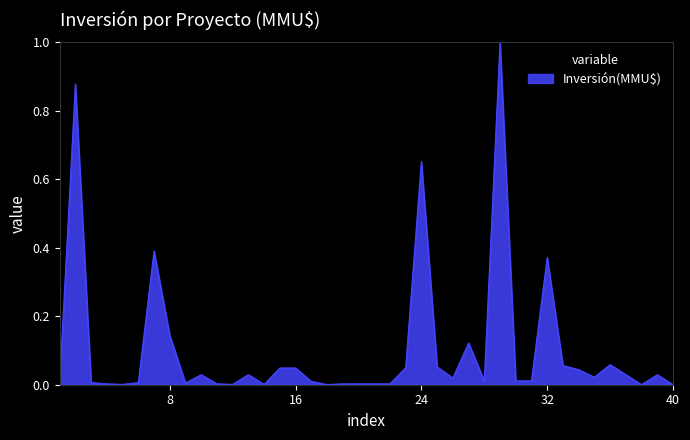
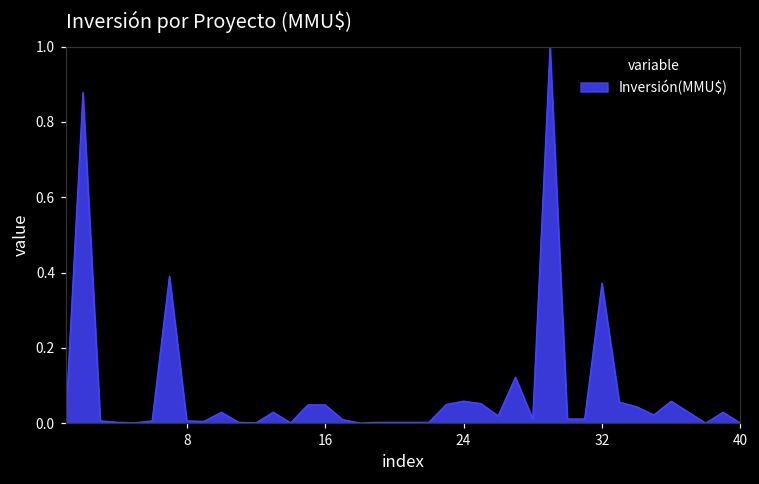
  {
-   "8": 0.14,
+   "8": 0.01,
    "16": 0.05,
-   "24": 0.65,
+   "24": 0.06,
    "32": 0.37,
    "40": 0.00
  }
